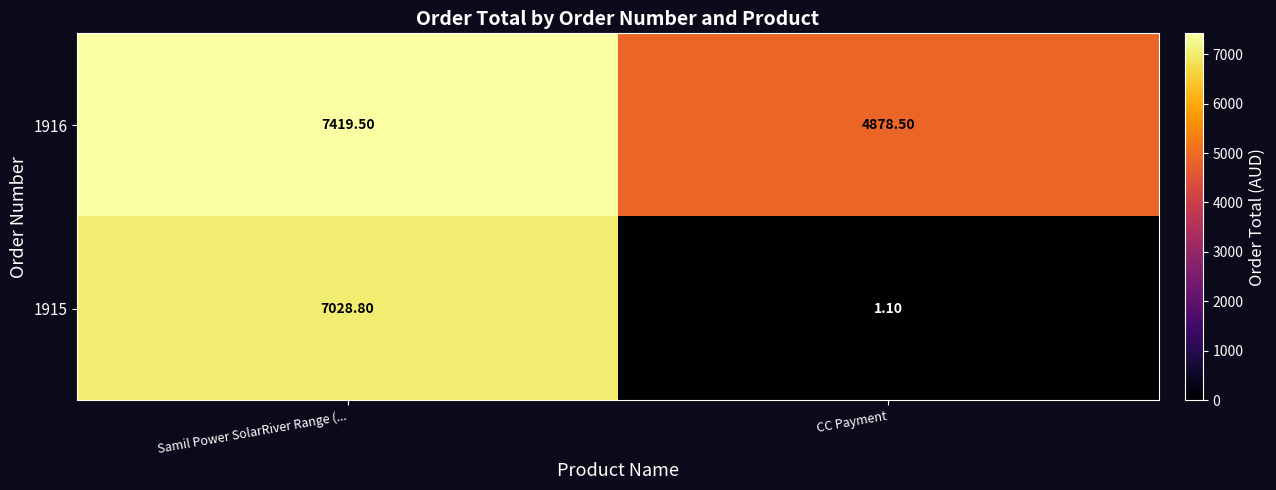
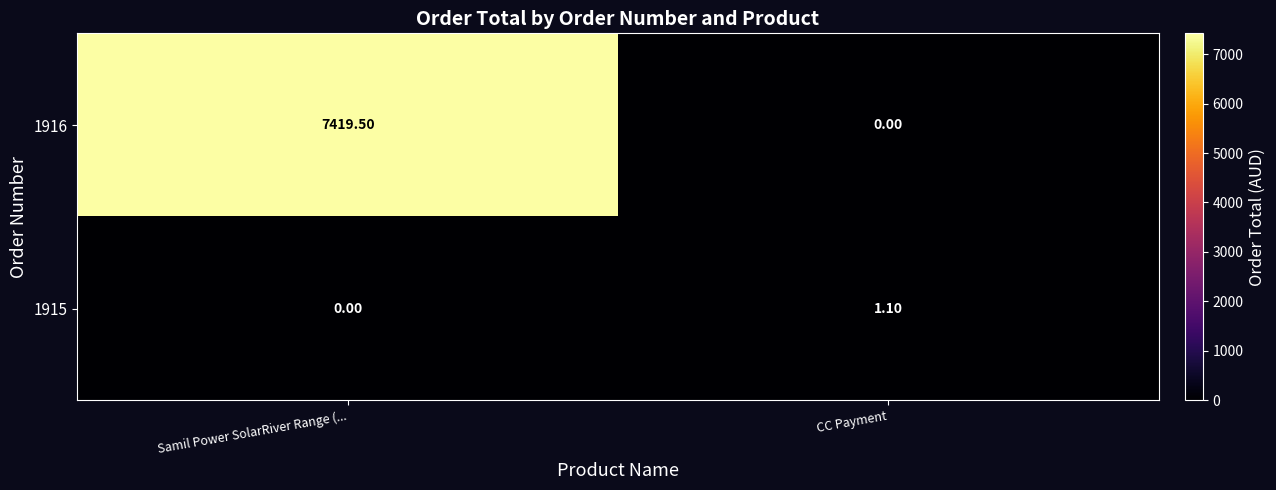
  {
    "1916": {
      "Samil Power SolarRiver Range (...": 7419.50,
-     "CC Payment": 4878.50
+     "CC Payment": 0.00
    },
    "1915": {
-     "Samil Power SolarRiver Range (...": 7028.80,
+     "Samil Power SolarRiver Range (...": 0.00,
      "CC Payment": 1.10
    }
  }
